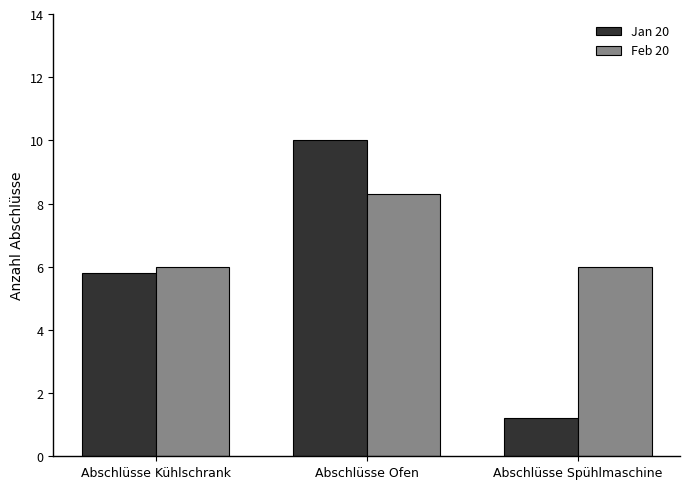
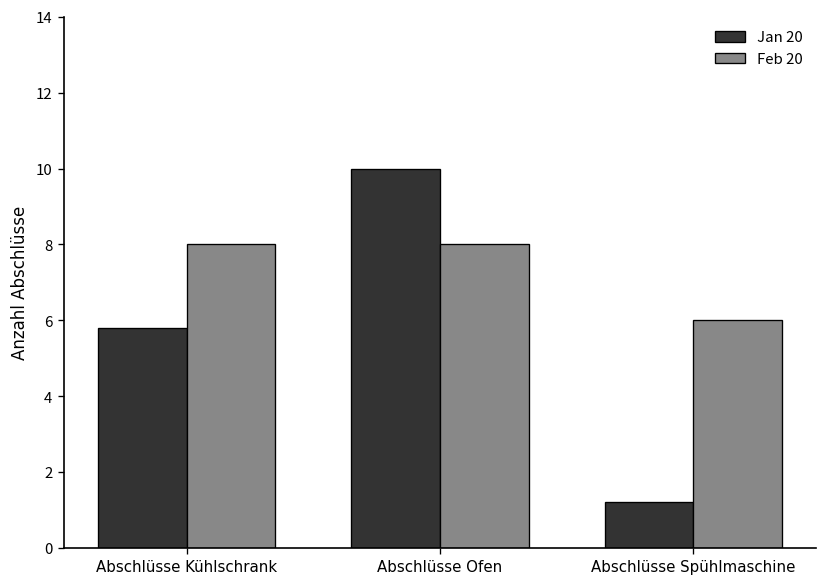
  {
    "Jan 20": {
      "Abschlüsse Kühlschrank": 5.8,
      "Abschlüsse Ofen": 10.0,
      "Abschlüsse Spühlmaschine": 1.2
    },
    "Feb 20": {
-     "Abschlüsse Kühlschrank": 6,
-     "Abschlüsse Ofen": 8.3,
+     "Abschlüsse Kühlschrank": 8,
+     "Abschlüsse Ofen": 8.0,
      "Abschlüsse Spühlmaschine": 6.0
    }
  }
